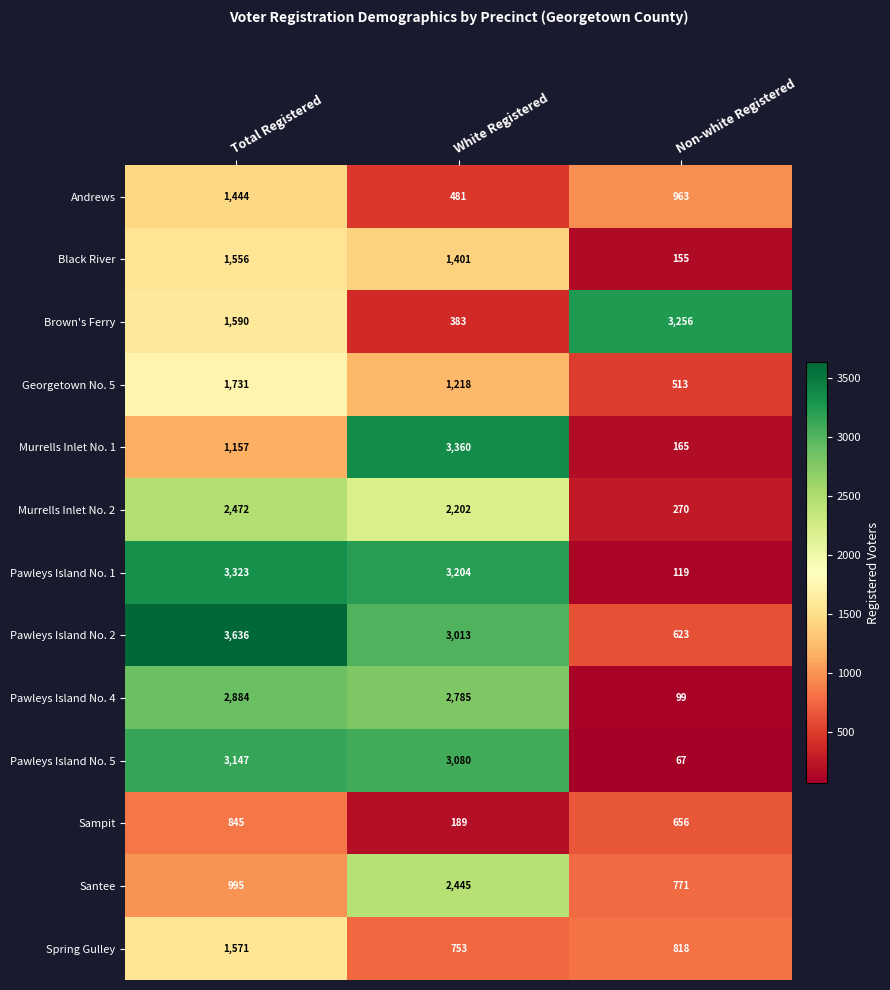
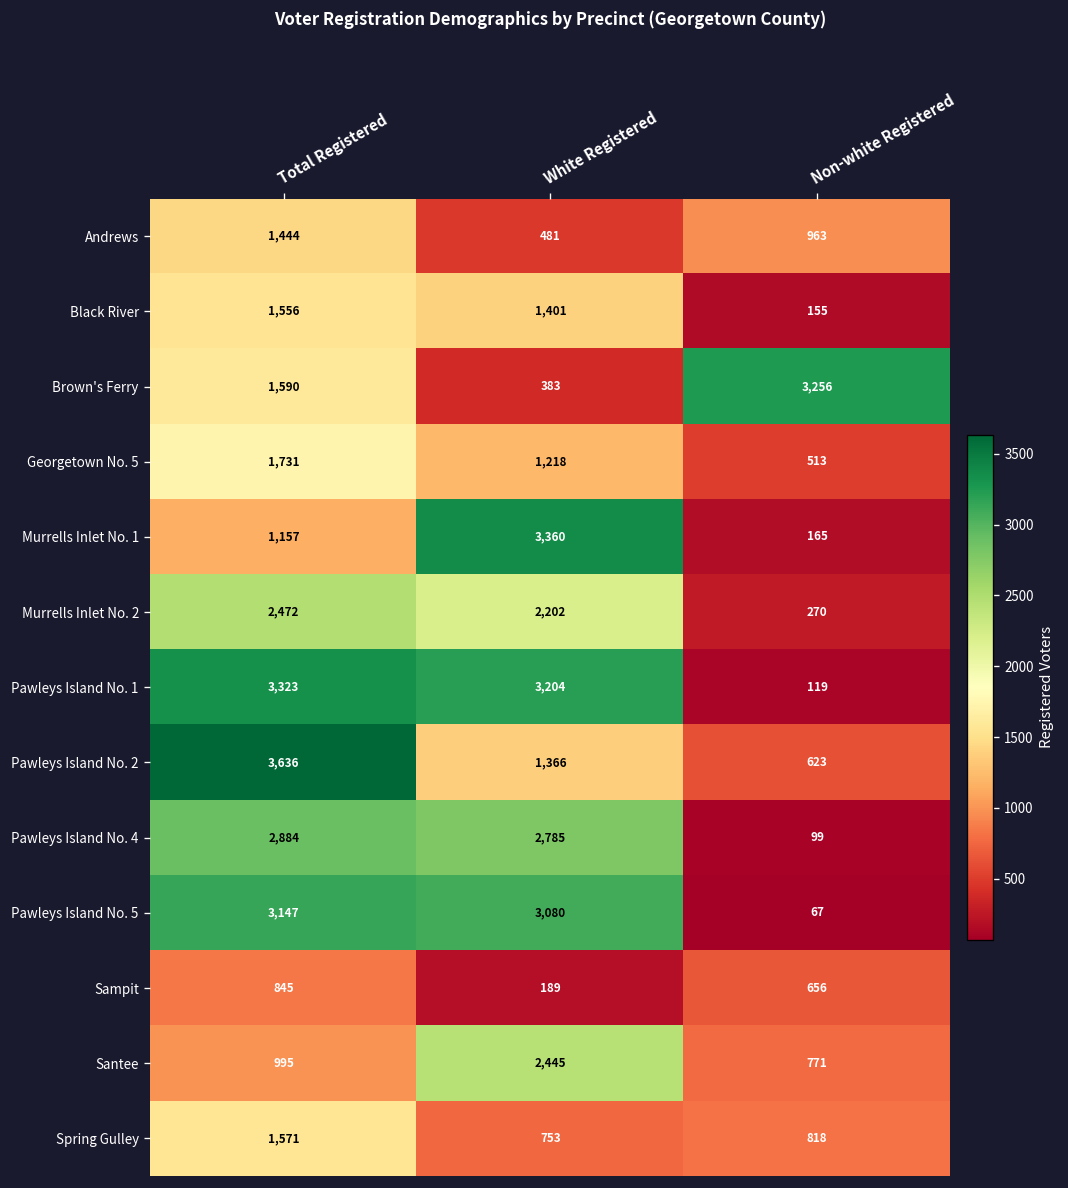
  {
    "Andrews": {
      "Total Registered": "1,444",
      "White Registered": "481",
      "Non-white Registered": "963"
    },
    "Black River": {
      "Total Registered": "1,556",
      "White Registered": "1,401",
      "Non-white Registered": "155"
    },
    "Brown's Ferry": {
      "Total Registered": "1,590",
      "White Registered": "383",
      "Non-white Registered": "3,256"
    },
    "Georgetown No. 5": {
      "Total Registered": "1,731",
      "White Registered": "1,218",
      "Non-white Registered": "513"
    },
    "Murrells Inlet No. 1": {
      "Total Registered": "1,157",
      "White Registered": "3,360",
      "Non-white Registered": "165"
    },
    "Murrells Inlet No. 2": {
      "Total Registered": "2,472",
      "White Registered": "2,202",
      "Non-white Registered": "270"
    },
    "Pawleys Island No. 1": {
      "Total Registered": "3,323",
      "White Registered": "3,204",
      "Non-white Registered": "119"
    },
    "Pawleys Island No. 2": {
      "Total Registered": "3,636",
-     "White Registered": "3,013",
+     "White Registered": "1,366",
      "Non-white Registered": "623"
    },
    "Pawleys Island No. 4": {
      "Total Registered": "2,884",
      "White Registered": "2,785",
      "Non-white Registered": "99"
    },
    "Pawleys Island No. 5": {
      "Total Registered": "3,147",
      "White Registered": "3,080",
      "Non-white Registered": "67"
    },
    "Sampit": {
      "Total Registered": "845",
      "White Registered": "189",
      "Non-white Registered": "656"
    },
    "Santee": {
      "Total Registered": "995",
      "White Registered": "2,445",
      "Non-white Registered": "771"
    },
    "Spring Gulley": {
      "Total Registered": "1,571",
      "White Registered": "753",
      "Non-white Registered": "818"
    }
  }
